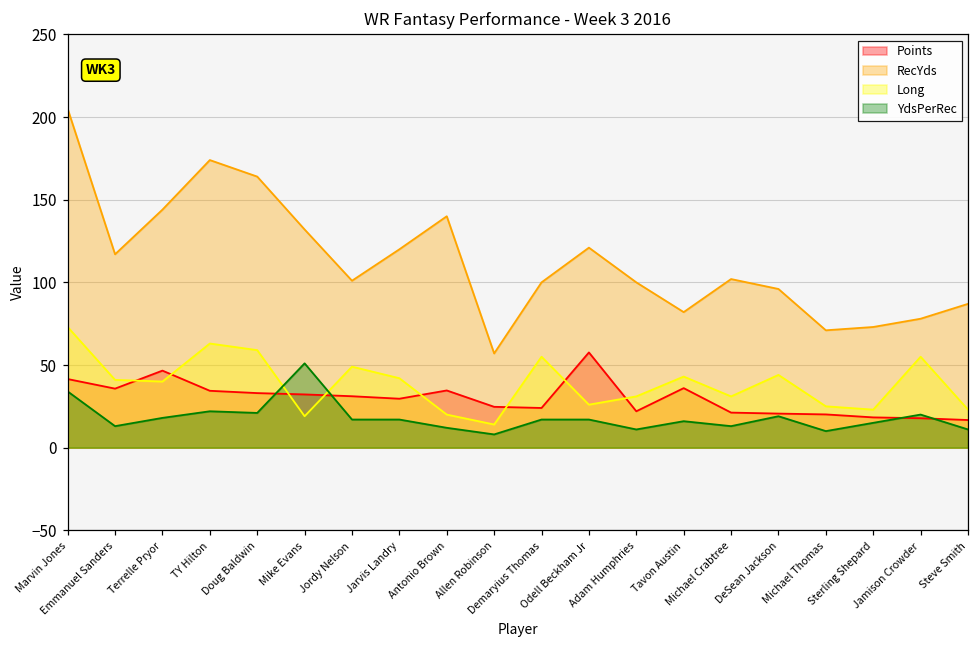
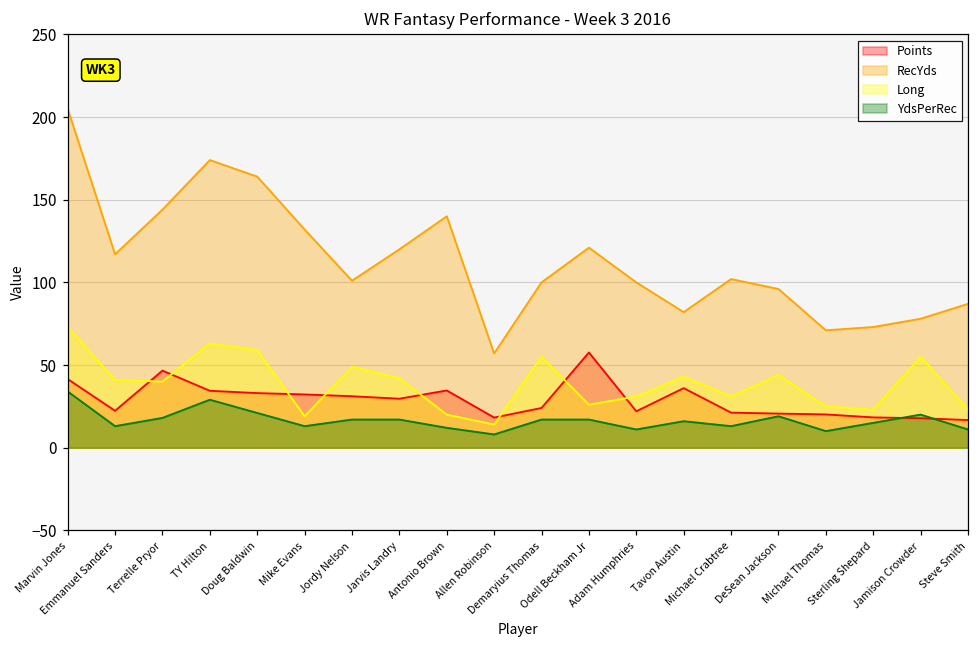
  {
    "Points": {
      "Marvin Jones": 42,
-     "Emmanuel Sanders": 36,
+     "Emmanuel Sanders": 22,
      "Terrelle Pryor": 47,
      "TY Hilton": 34,
      "Doug Baldwin": 33,
      "Mike Evans": 32,
      "Jordy Nelson": 31,
      "Jarvis Landry": 30,
      "Antonio Brown": 35,
-     "Allen Robinson": 25,
+     "Allen Robinson": 18,
      "Demaryius Thomas": 24,
      "Odell Beckham Jr": 58,
      "Adam Humphries": 22,
      "Tavon Austin": 36,
      "Michael Crabtree": 21,
      "Michael Thomas": 20,
      "Sterling Shepard": 18,
      "Jamison Crowder": 18,
      "Steve Smith": 17
    },
    "YdsPerRec": {
      "Marvin Jones": 34,
      "Emmanuel Sanders": 13,
      "Terrelle Pryor": 18,
-     "TY Hilton": 22,
+     "TY Hilton": 29,
      "Doug Baldwin": 21,
-     "Mike Evans": 51,
+     "Mike Evans": 13,
      "Jordy Nelson": 17,
      "Jarvis Landry": 17,
      "Antonio Brown": 12,
      "Allen Robinson": 8,
      "Demaryius Thomas": 17,
      "Odell Beckham Jr": 17,
      "Adam Humphries": 11,
      "Tavon Austin": 16,
      "Michael Crabtree": 13,
      "Michael Thomas": 10,
      "Sterling Shepard": 15,
      "Jamison Crowder": 20,
      "Steve Smith": 11
    }
  }
